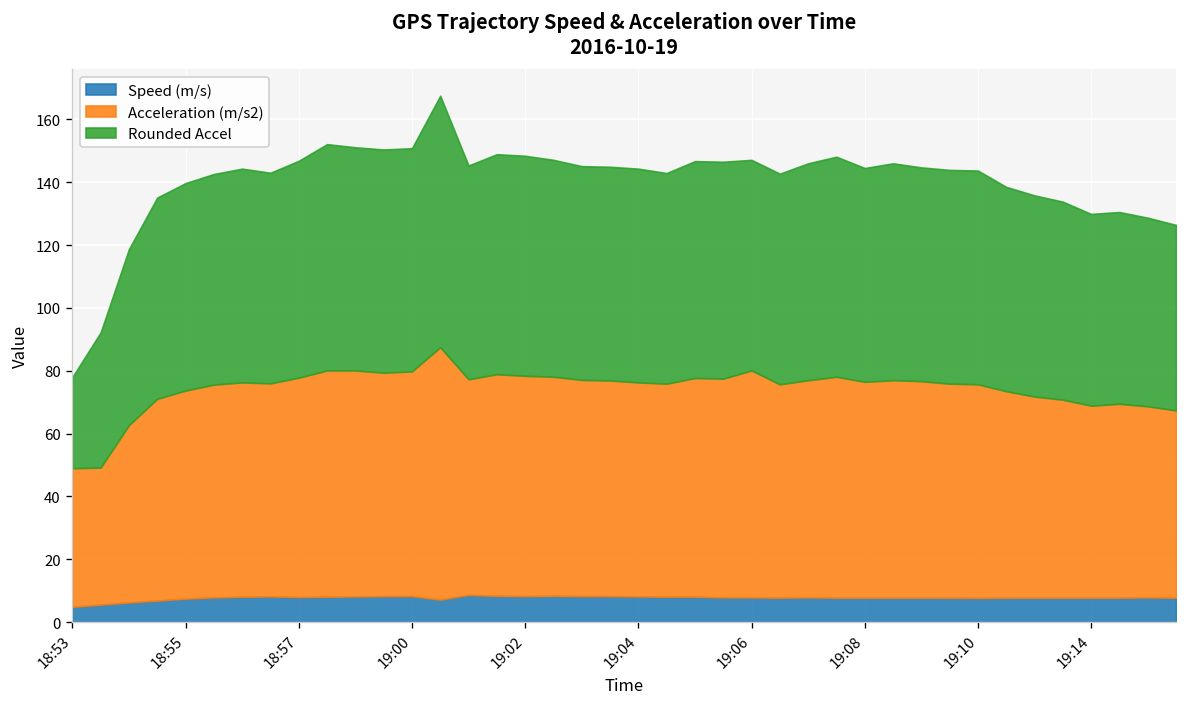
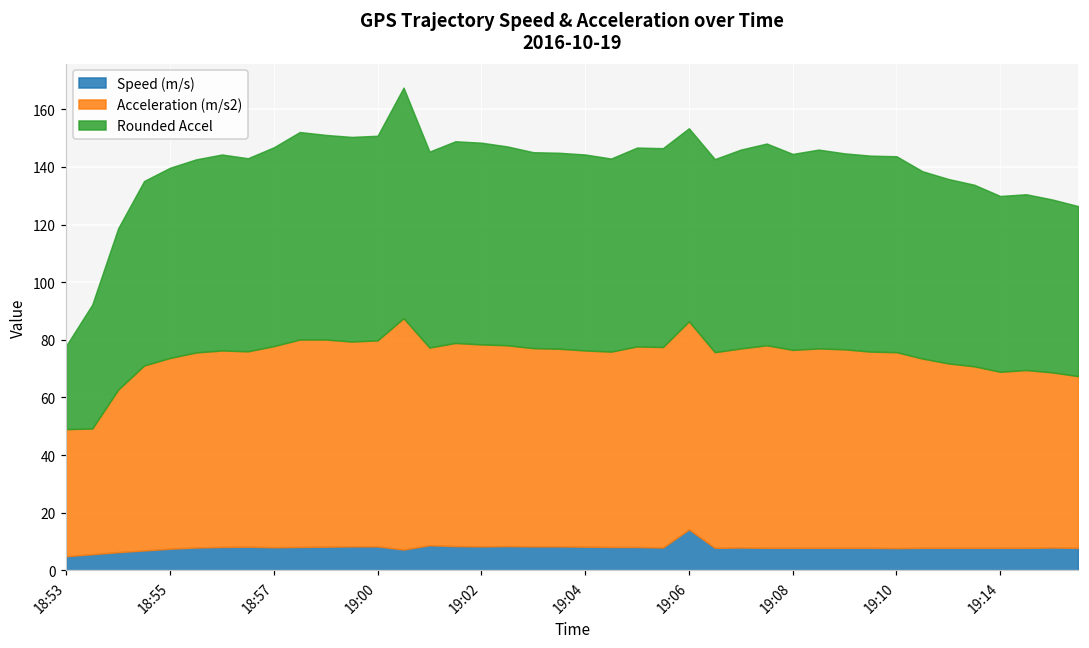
  {
    "Speed (m/s)": {
      "18:53": 5,
-     "19:06": 8
+     "19:06": 14
    },
    "Acceleration (m/s2)": {
      "18:53": 44,
      "19:06": 72
    },
    "Rounded Accel": {
      "18:53": 29,
      "19:06": 67
    }
  }
